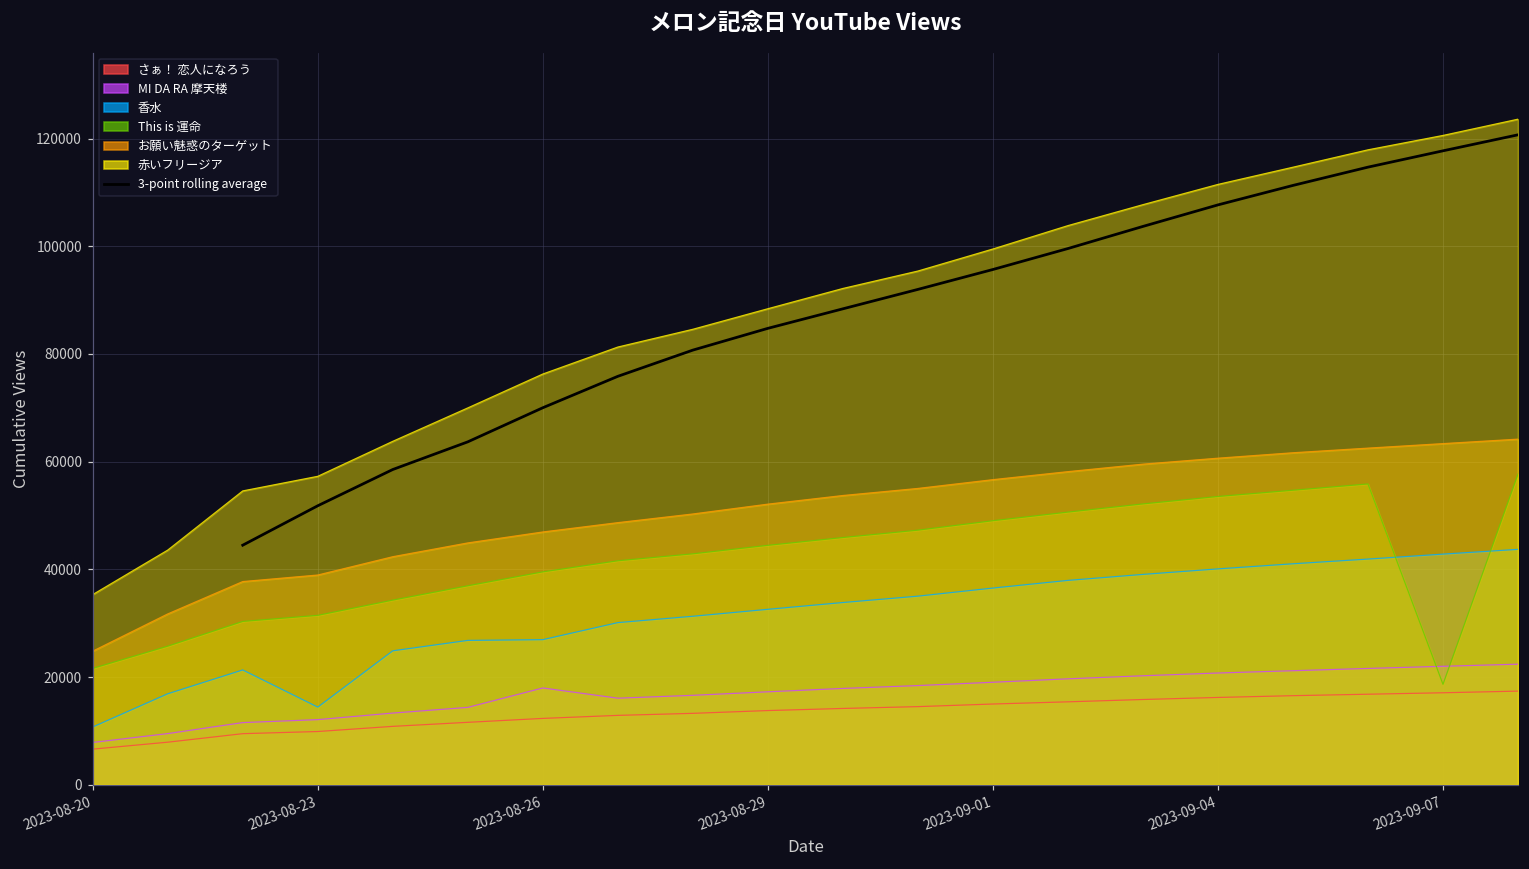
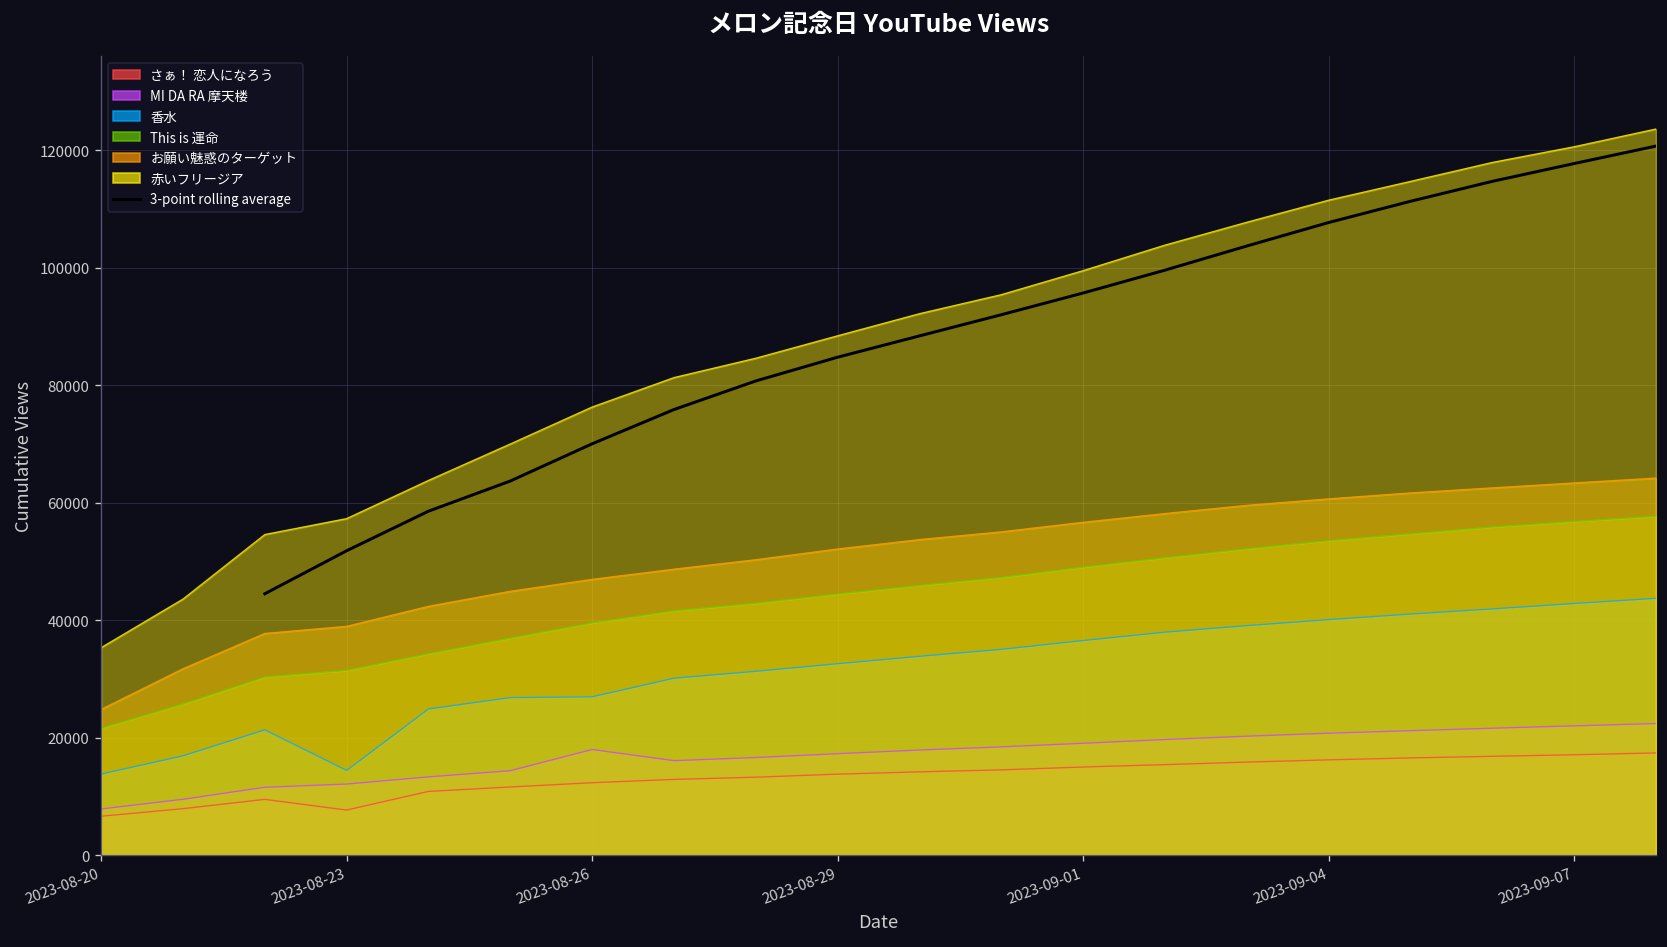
  {
    "さぁ！ 恋人になろう": {
      "2023-08-20": 7000,
-     "2023-08-23": 10000,
+     "2023-08-23": 8000,
      "2023-08-26": 12000,
      "2023-08-29": 14000,
      "2023-09-01": 15000,
      "2023-09-04": 16000,
      "2023-09-07": 17000
    },
    "MI DA RA 摩天楼": {
      "2023-08-20": 8000,
      "2023-08-23": 12000,
      "2023-08-26": 18000,
      "2023-08-29": 17000,
      "2023-09-01": 19000,
      "2023-09-04": 21000,
      "2023-09-07": 22000
    },
    "香水": {
-     "2023-08-20": 11000,
+     "2023-08-20": 14000,
      "2023-08-23": 14000,
      "2023-08-26": 27000,
      "2023-08-29": 33000,
      "2023-09-01": 37000,
      "2023-09-04": 40000,
      "2023-09-07": 43000
    },
    "This is 運命": {
      "2023-08-20": 22000,
      "2023-08-23": 31000,
      "2023-08-26": 40000,
      "2023-08-29": 44000,
      "2023-09-01": 49000,
      "2023-09-04": 54000,
-     "2023-09-07": 19000
+     "2023-09-07": 57000
    },
    "3-point rolling average": {
      "2023-08-23": 52000,
      "2023-08-26": 70000,
      "2023-08-29": 85000,
      "2023-09-01": 96000,
      "2023-09-04": 108000,
      "2023-09-07": 118000
    }
  }
